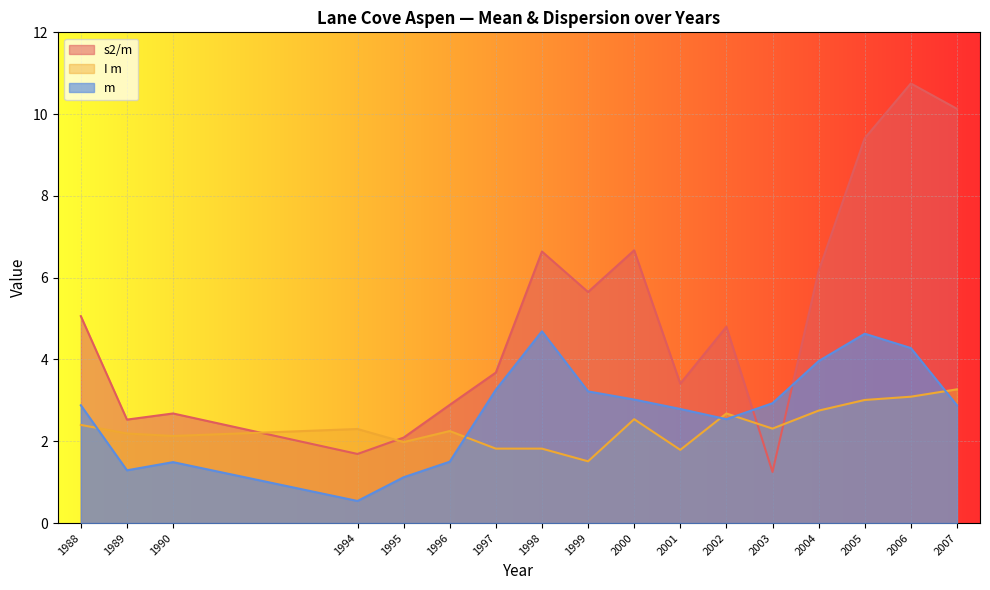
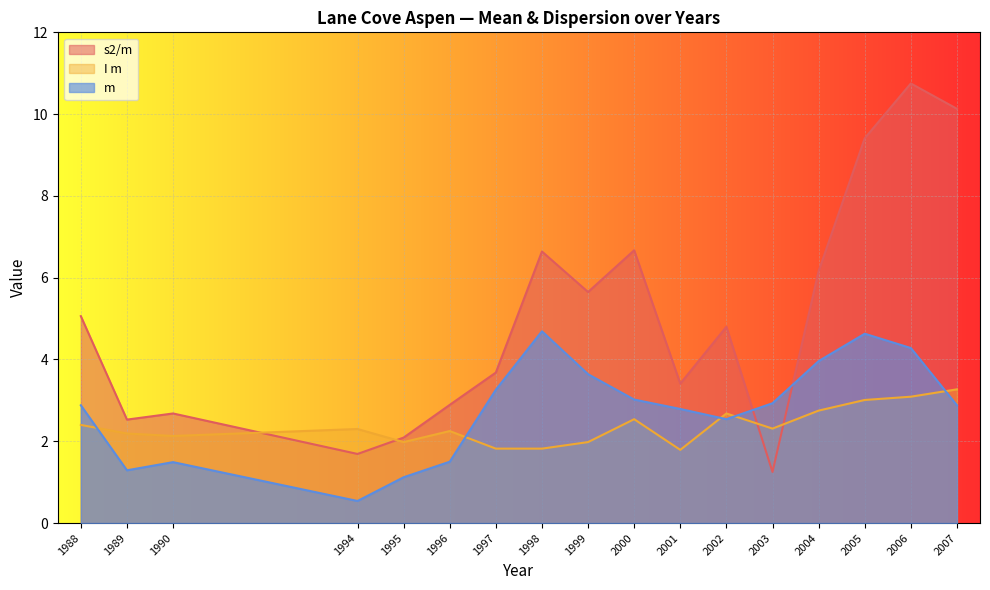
  {
    "s2/m": {
      "1988": 5.1,
      "1989": 2.5,
      "1990": 2.7,
      "1994": 1.7,
      "1995": 2.1,
      "1996": 2.9,
      "1997": 3.7,
      "1998": 6.6,
      "1999": 5.7,
      "2000": 6.7,
      "2001": 3.4,
      "2002": 4.8,
      "2003": 1.3,
      "2004": 6.2,
      "2005": 9.4,
      "2006": 10.8,
      "2007": 10.1
    },
    "I m": {
      "1988": 2.4,
      "1989": 2.2,
      "1990": 2.1,
      "1994": 2.3,
      "1995": 2.0,
      "1996": 2.3,
      "1997": 1.8,
      "1998": 1.8,
-     "1999": 1.5,
+     "1999": 2.0,
      "2000": 2.5,
      "2001": 1.8,
      "2002": 2.7,
      "2003": 2.3,
      "2004": 2.8,
      "2005": 3.0,
      "2006": 3.1,
      "2007": 3.3
    },
    "m": {
      "1988": 2.9,
      "1989": 1.3,
      "1990": 1.5,
      "1994": 0.5,
      "1995": 1.1,
      "1996": 1.5,
      "1997": 3.3,
      "1998": 4.7,
-     "1999": 3.2,
+     "1999": 3.6,
      "2000": 3.0,
      "2001": 2.8,
      "2002": 2.5,
      "2003": 2.9,
      "2004": 4.0,
      "2005": 4.6,
      "2006": 4.3,
      "2007": 2.9
    }
  }
